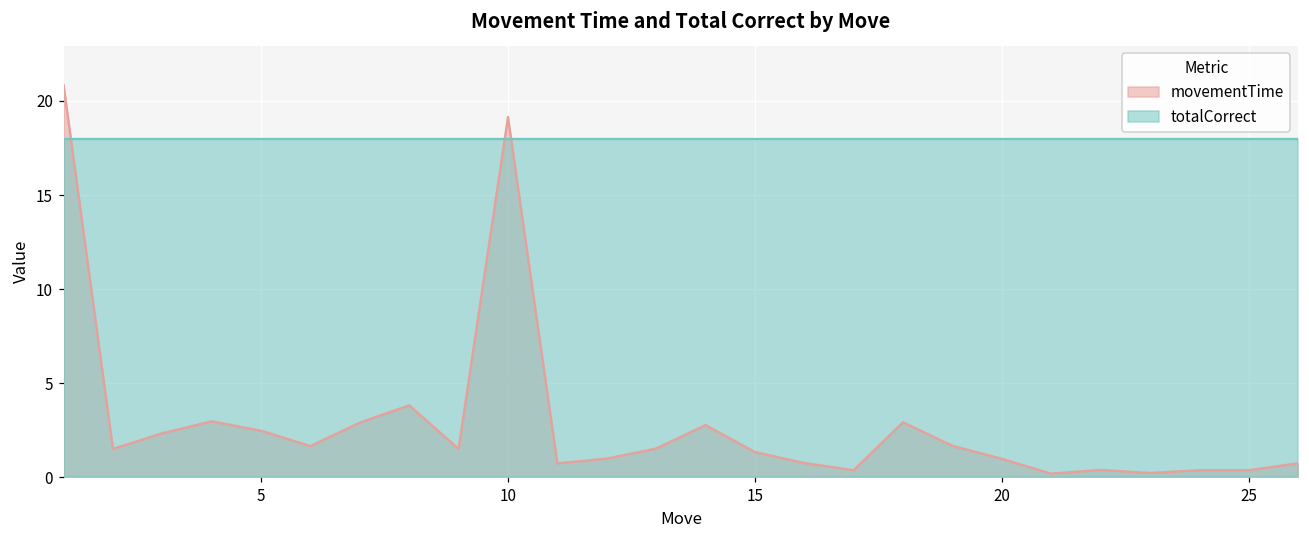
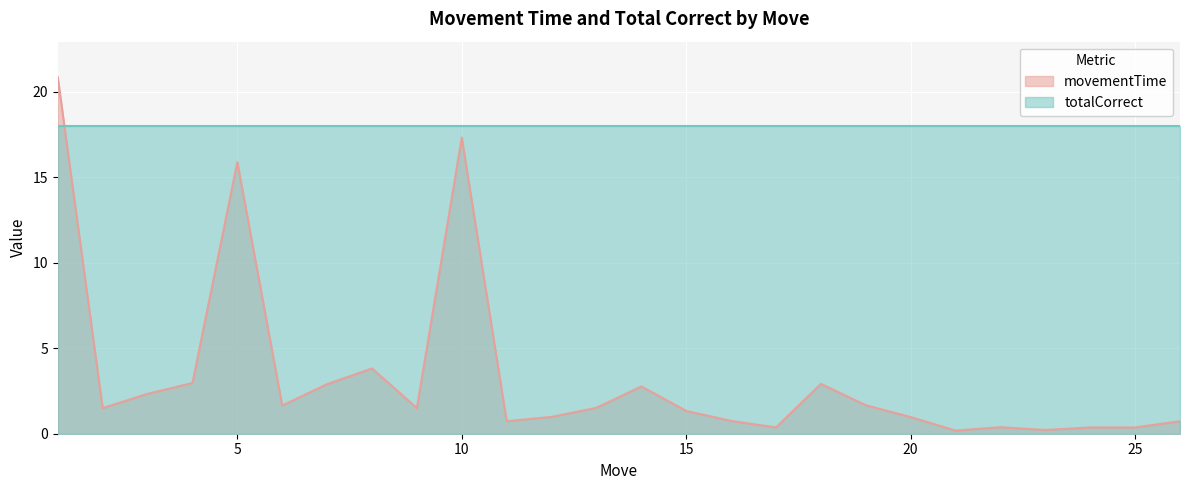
  {
    "movementTime": {
-     "5": 2.5,
-     "10": 19.1,
+     "5": 15.9,
+     "10": 17.3,
      "15": 1.3,
      "20": 1.0,
      "25": 0.4
    },
    "totalCorrect": {
      "5": 18.0,
      "10": 18.0,
      "15": 18.0,
      "20": 18.0,
      "25": 18.0
    }
  }
